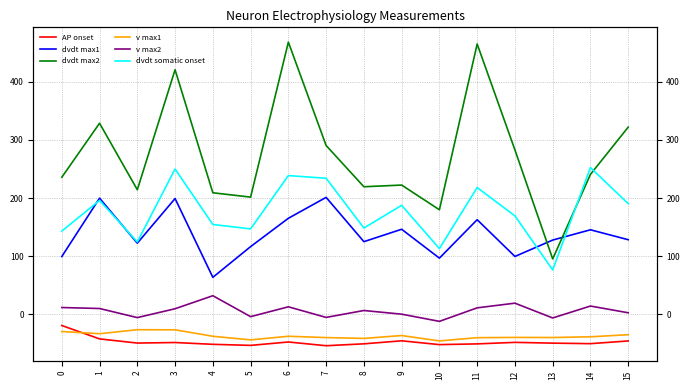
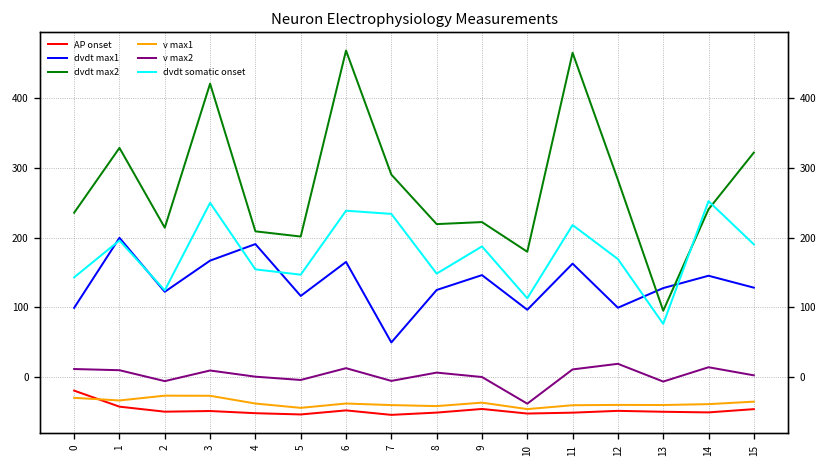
  {
    "AP onset": {
      "0": -20,
      "1": -40,
      "2": -50,
      "3": -50,
      "4": -50,
      "5": -50,
      "6": -50,
      "7": -50,
      "8": -50,
      "9": -50,
      "10": -50,
      "11": -50,
      "12": -50,
      "13": -50,
      "14": -50,
      "15": -50
    },
    "dvdt max1": {
      "0": 100,
-     "3": 200,
-     "4": 60,
+     "3": 170,
+     "4": 190,
      "5": 120,
      "6": 170,
-     "7": 200,
+     "7": 50,
      "8": 120,
      "9": 150,
      "10": 100,
      "11": 160,
      "12": 100,
      "13": 130,
      "14": 150,
      "15": 130
    },
    "dvdt max2": {
      "0": 240,
      "1": 330,
      "2": 210,
      "3": 420,
      "4": 210,
      "5": 200,
      "6": 470,
      "7": 290,
      "8": 220,
      "9": 220,
      "10": 180,
      "11": 470,
      "12": 280,
      "13": 100,
      "14": 240,
      "15": 320
    },
    "v max1": {
      "0": -30,
      "1": -30,
      "2": -30,
      "3": -30,
      "4": -40,
      "5": -40,
      "6": -40,
      "7": -40,
      "8": -40,
      "9": -40,
      "10": -50,
      "11": -40,
      "12": -40,
      "13": -40,
      "14": -40,
      "15": -40
    },
    "v max2": {
      "0": 10,
      "1": 10,
      "2": -10,
      "3": 10,
-     "4": 30,
+     "4": 0,
      "5": 0,
      "6": 10,
      "7": -10,
      "8": 10,
      "9": 0,
-     "10": -10,
+     "10": -40,
      "11": 10,
      "12": 20,
      "13": -10,
      "14": 10,
      "15": 0
    },
    "dvdt somatic onset": {
      "0": 140,
      "3": 250,
      "4": 150,
      "5": 150,
      "6": 240,
      "7": 230,
      "8": 150,
      "9": 190,
      "10": 110,
      "11": 220,
      "12": 170,
      "13": 80,
      "14": 250,
      "15": 190
    }
  }
